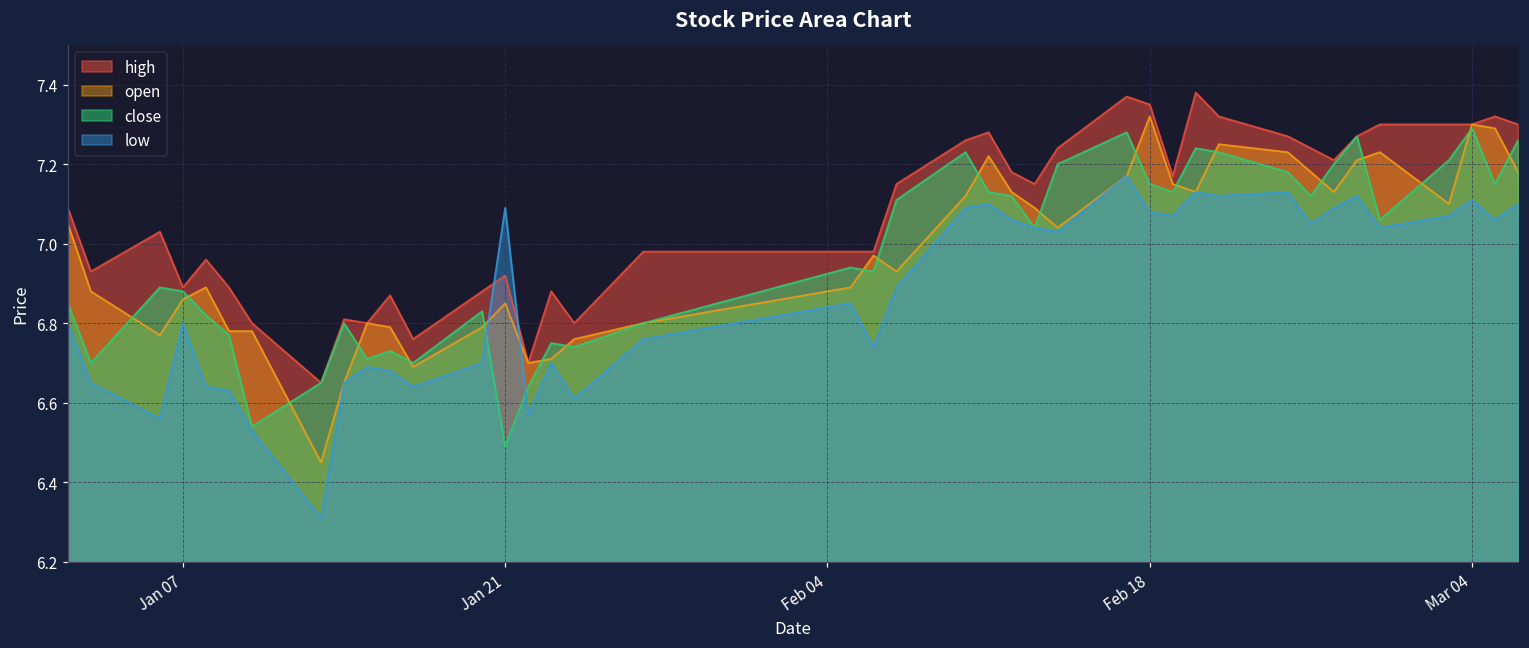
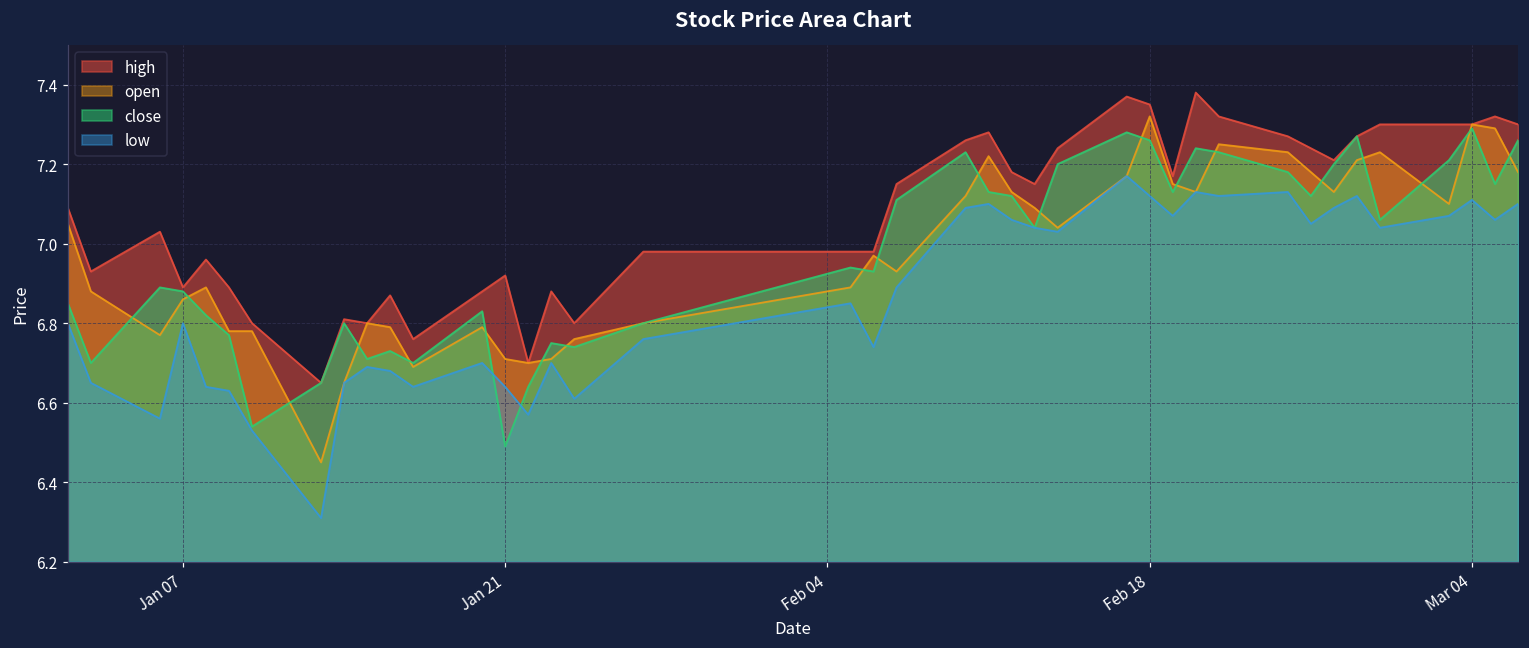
  {
    "high": {
      "Jan 07": 6.89,
      "Jan 21": 6.92,
      "Feb 18": 7.35
    },
    "open": {
      "Jan 07": 6.86,
-     "Jan 21": 6.85,
+     "Jan 21": 6.71,
      "Feb 18": 7.32
    },
    "close": {
      "Jan 07": 6.88,
      "Jan 21": 6.49,
-     "Feb 18": 7.15,
+     "Feb 18": 7.26,
      "Mar 04": 7.29
    },
    "low": {
      "Jan 07": 6.80,
-     "Jan 21": 7.09,
-     "Feb 18": 7.08,
+     "Jan 21": 6.64,
+     "Feb 18": 7.12,
      "Mar 04": 7.11
    }
  }
